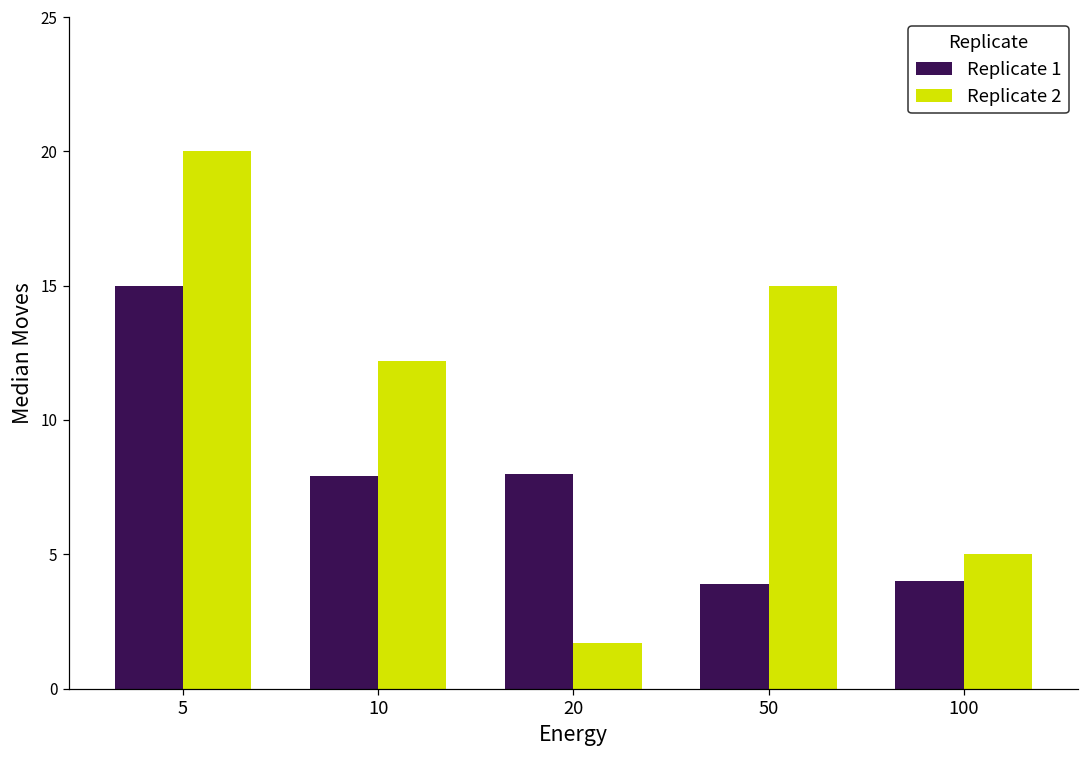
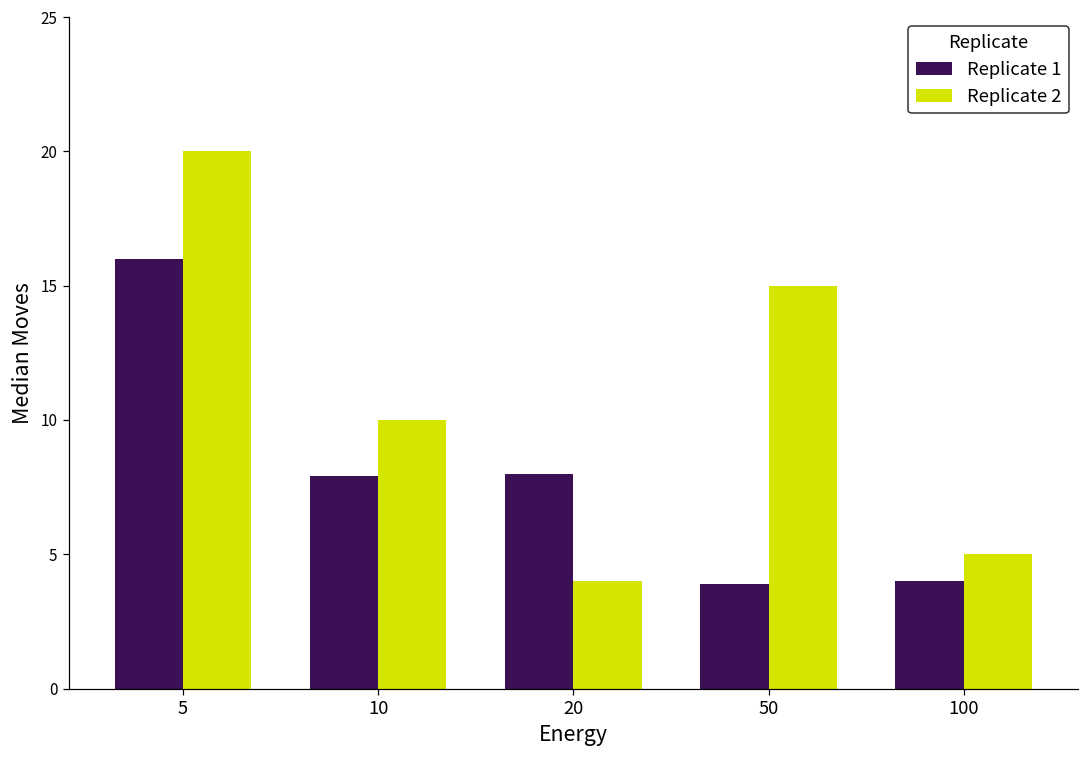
  {
    "Replicate 1": {
-     "5": 15,
+     "5": 16,
      "10": 8,
      "20": 8,
      "50": 4,
      "100": 4
    },
    "Replicate 2": {
      "5": 20.0,
-     "10": 12.2,
-     "20": 1.7,
+     "10": 10.0,
+     "20": 4.0,
      "50": 15.0,
      "100": 5.0
    }
  }
